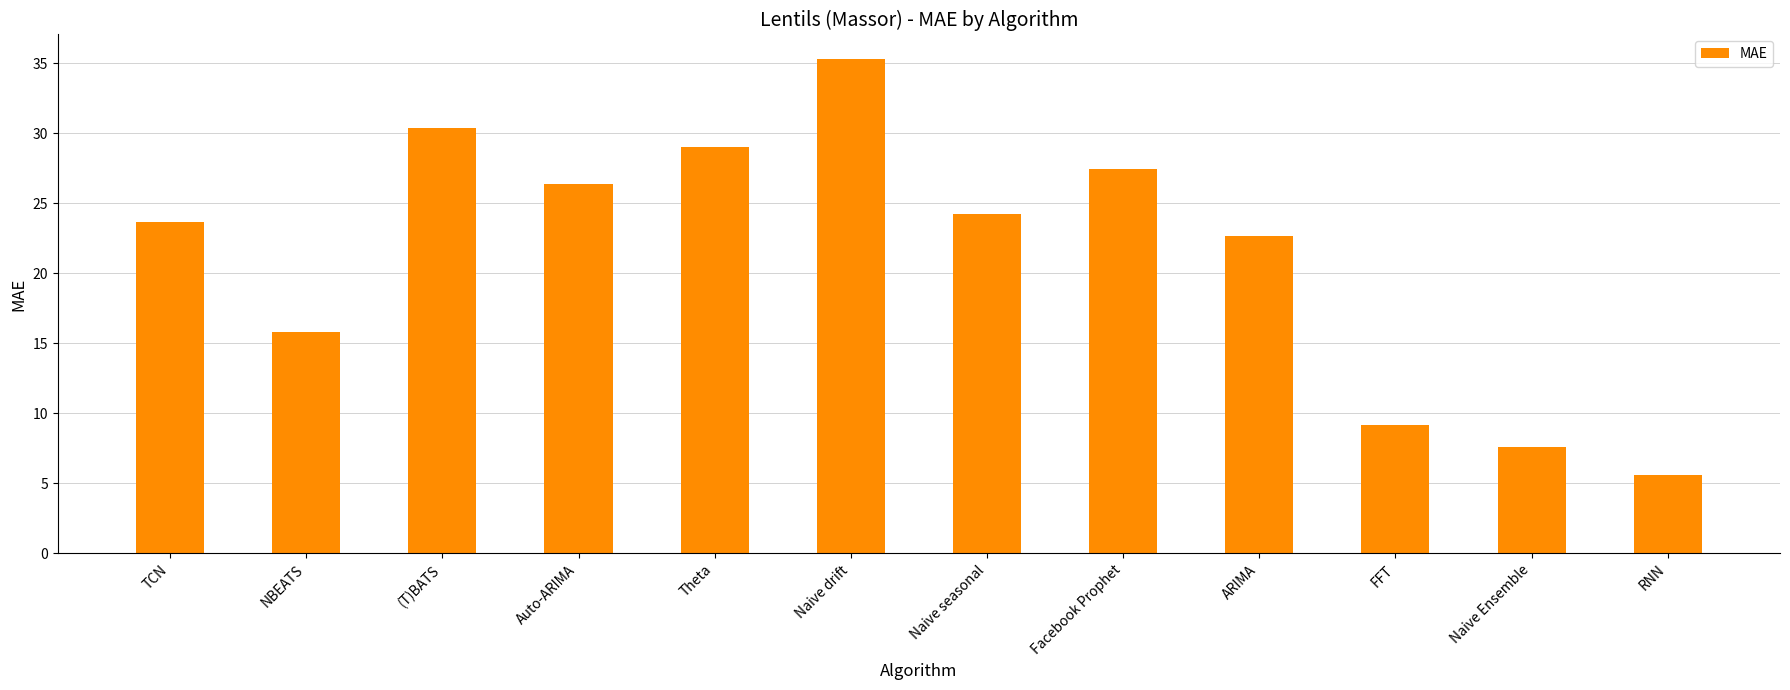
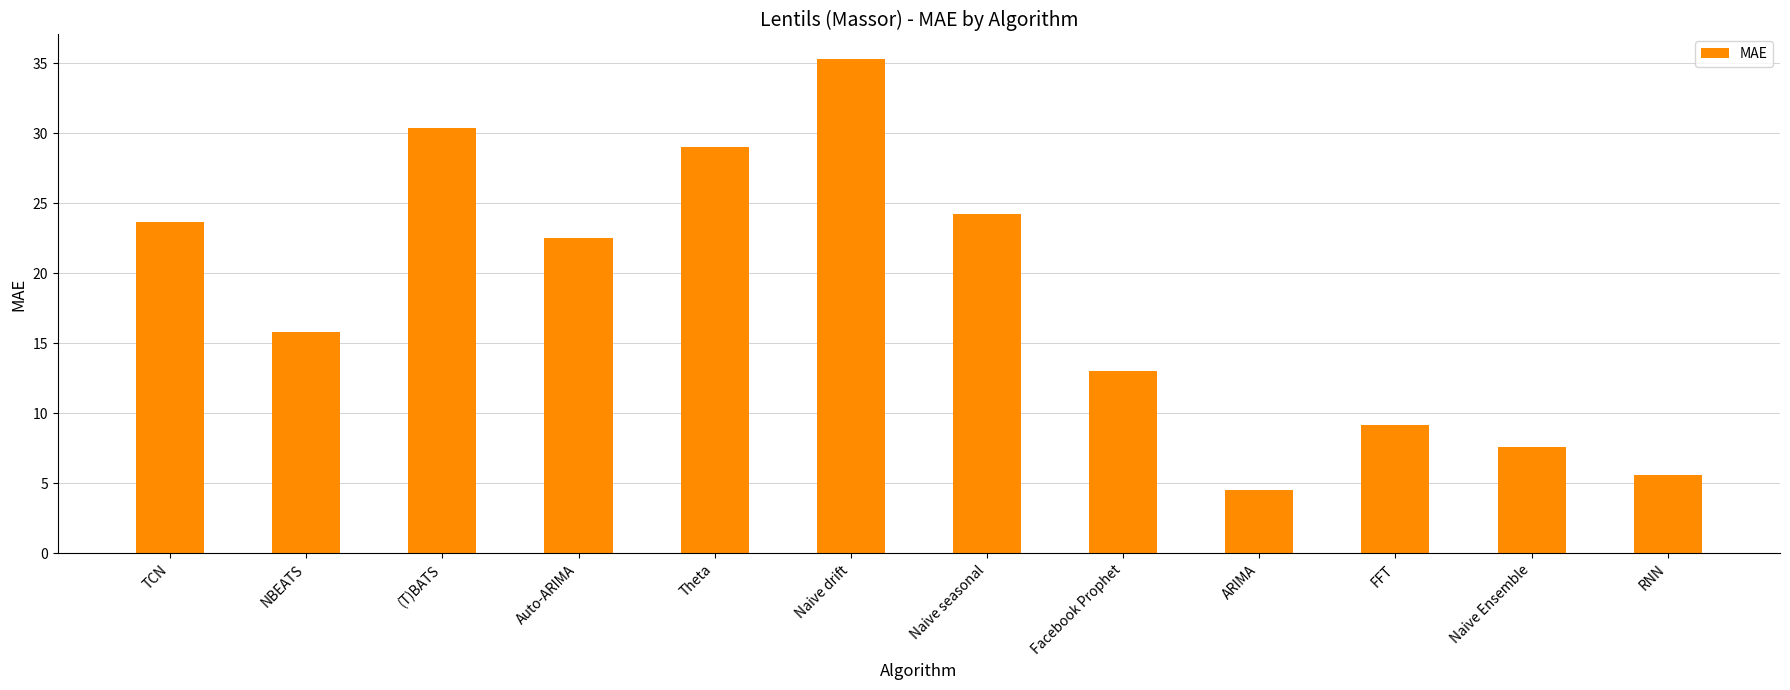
  {
    "TCN": 23.7,
    "NBEATS": 15.9,
    "(T)BATS": 30.4,
-   "Auto-ARIMA": 26.4,
+   "Auto-ARIMA": 22.5,
    "Theta": 29.0,
    "Naive drift": 35.3,
    "Naive seasonal": 24.3,
-   "Facebook Prophet": 27.4,
-   "ARIMA": 22.7,
+   "Facebook Prophet": 13.0,
+   "ARIMA": 4.5,
    "FFT": 9.1,
    "Naive Ensemble": 7.6,
    "RNN": 5.6
  }
